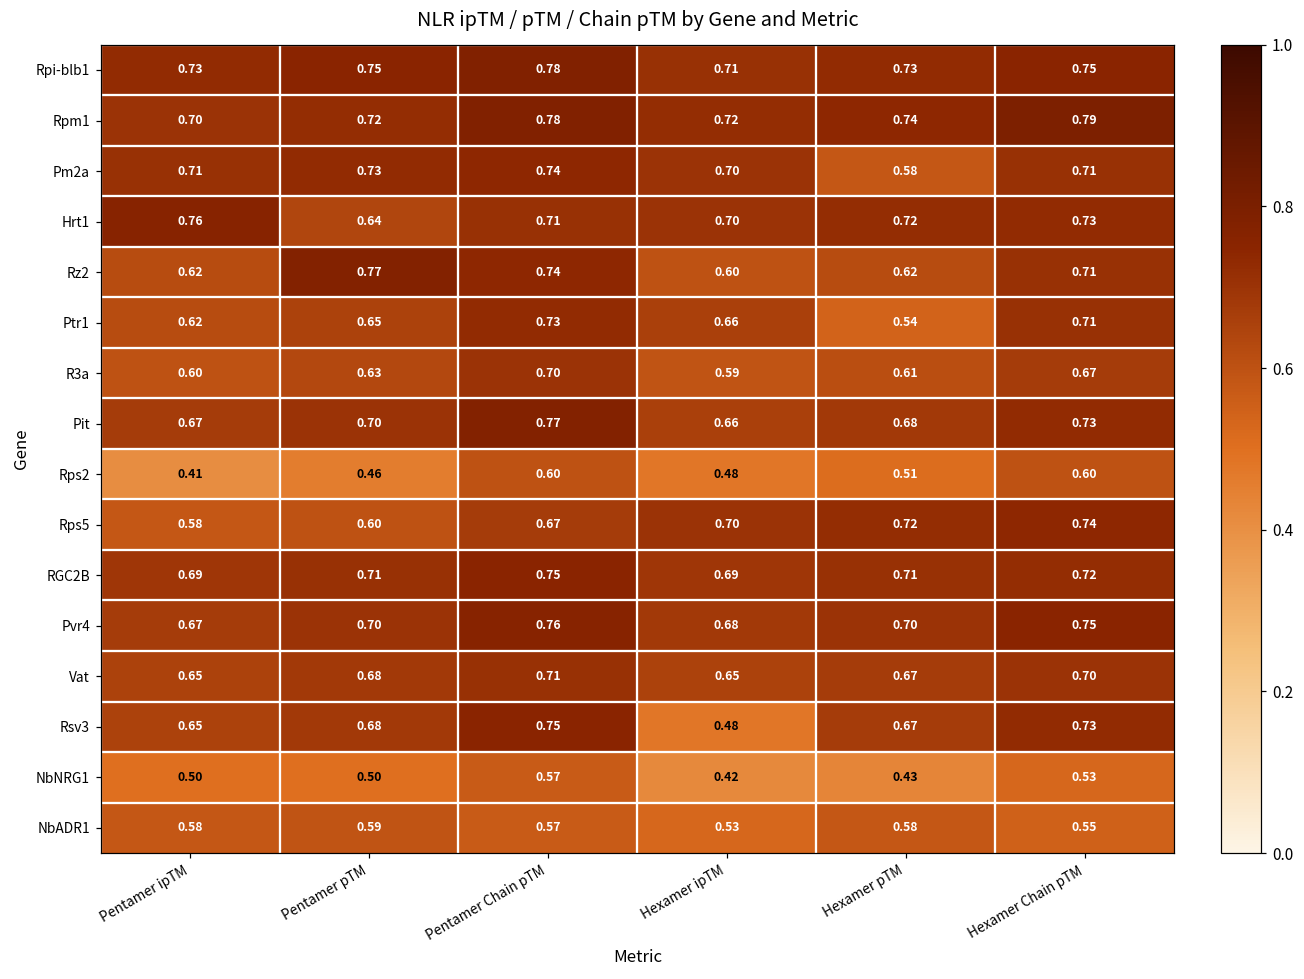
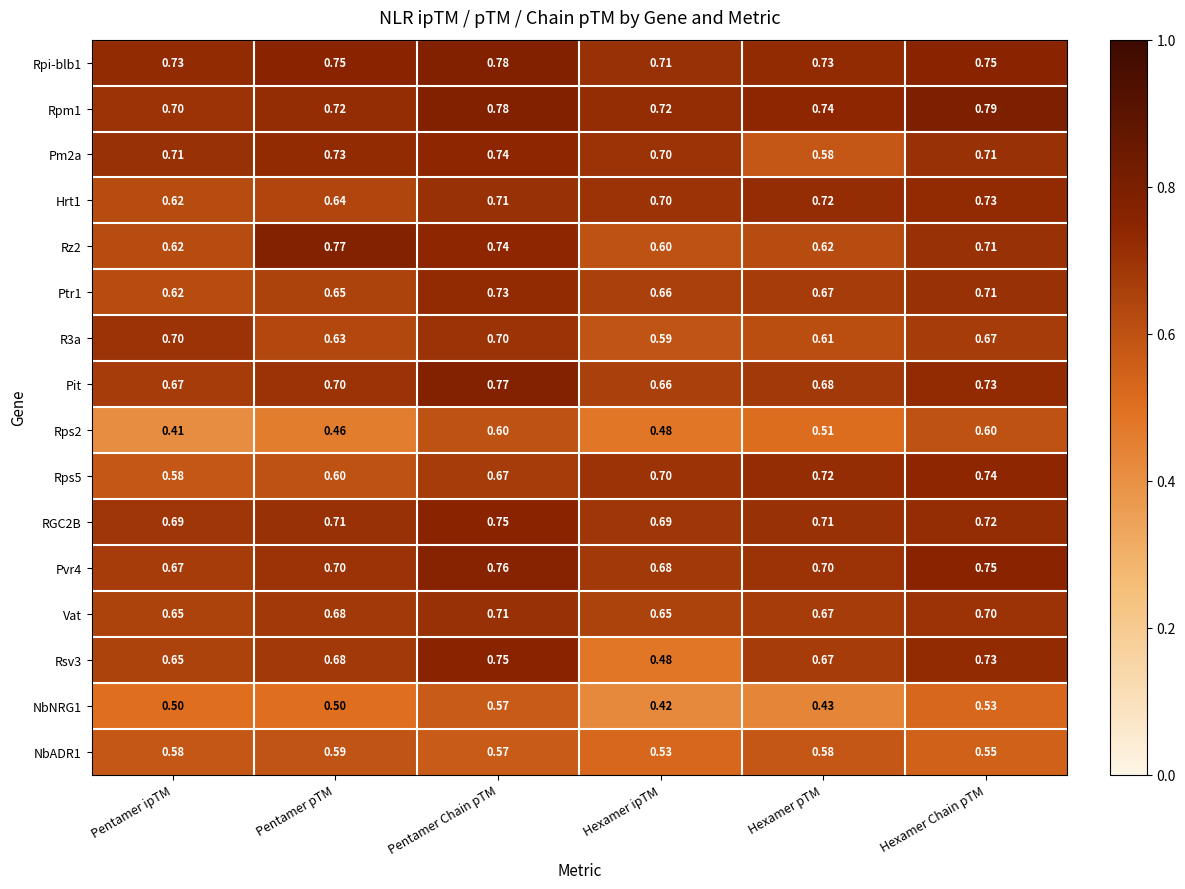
  {
    "Rpi-blb1": {
      "Pentamer ipTM": 0.73,
      "Pentamer pTM": 0.75,
      "Pentamer Chain pTM": 0.78,
      "Hexamer ipTM": 0.71,
      "Hexamer pTM": 0.73,
      "Hexamer Chain pTM": 0.75
    },
    "Rpm1": {
      "Pentamer ipTM": 0.70,
      "Pentamer pTM": 0.72,
      "Pentamer Chain pTM": 0.78,
      "Hexamer ipTM": 0.72,
      "Hexamer pTM": 0.74,
      "Hexamer Chain pTM": 0.79
    },
    "Pm2a": {
      "Pentamer ipTM": 0.71,
      "Pentamer pTM": 0.73,
      "Pentamer Chain pTM": 0.74,
      "Hexamer ipTM": 0.70,
      "Hexamer pTM": 0.58,
      "Hexamer Chain pTM": 0.71
    },
    "Hrt1": {
-     "Pentamer ipTM": 0.76,
+     "Pentamer ipTM": 0.62,
      "Pentamer pTM": 0.64,
      "Pentamer Chain pTM": 0.71,
      "Hexamer ipTM": 0.70,
      "Hexamer pTM": 0.72,
      "Hexamer Chain pTM": 0.73
    },
    "Rz2": {
      "Pentamer ipTM": 0.62,
      "Pentamer pTM": 0.77,
      "Pentamer Chain pTM": 0.74,
      "Hexamer ipTM": 0.60,
      "Hexamer pTM": 0.62,
      "Hexamer Chain pTM": 0.71
    },
    "Ptr1": {
      "Pentamer ipTM": 0.62,
      "Pentamer pTM": 0.65,
      "Pentamer Chain pTM": 0.73,
      "Hexamer ipTM": 0.66,
-     "Hexamer pTM": 0.54,
+     "Hexamer pTM": 0.67,
      "Hexamer Chain pTM": 0.71
    },
    "R3a": {
-     "Pentamer ipTM": 0.60,
+     "Pentamer ipTM": 0.70,
      "Pentamer pTM": 0.63,
      "Pentamer Chain pTM": 0.70,
      "Hexamer ipTM": 0.59,
      "Hexamer pTM": 0.61,
      "Hexamer Chain pTM": 0.67
    },
    "Pit": {
      "Pentamer ipTM": 0.67,
      "Pentamer pTM": 0.70,
      "Pentamer Chain pTM": 0.77,
      "Hexamer ipTM": 0.66,
      "Hexamer pTM": 0.68,
      "Hexamer Chain pTM": 0.73
    },
    "Rps2": {
      "Pentamer ipTM": 0.41,
      "Pentamer pTM": 0.46,
      "Pentamer Chain pTM": 0.60,
      "Hexamer ipTM": 0.48,
      "Hexamer pTM": 0.51,
      "Hexamer Chain pTM": 0.60
    },
    "Rps5": {
      "Pentamer ipTM": 0.58,
      "Pentamer pTM": 0.60,
      "Pentamer Chain pTM": 0.67,
      "Hexamer ipTM": 0.70,
      "Hexamer pTM": 0.72,
      "Hexamer Chain pTM": 0.74
    },
    "RGC2B": {
      "Pentamer ipTM": 0.69,
      "Pentamer pTM": 0.71,
      "Pentamer Chain pTM": 0.75,
      "Hexamer ipTM": 0.69,
      "Hexamer pTM": 0.71,
      "Hexamer Chain pTM": 0.72
    },
    "Pvr4": {
      "Pentamer ipTM": 0.67,
      "Pentamer pTM": 0.70,
      "Pentamer Chain pTM": 0.76,
      "Hexamer ipTM": 0.68,
      "Hexamer pTM": 0.70,
      "Hexamer Chain pTM": 0.75
    },
    "Vat": {
      "Pentamer ipTM": 0.65,
      "Pentamer pTM": 0.68,
      "Pentamer Chain pTM": 0.71,
      "Hexamer ipTM": 0.65,
      "Hexamer pTM": 0.67,
      "Hexamer Chain pTM": 0.70
    },
    "Rsv3": {
      "Pentamer ipTM": 0.65,
      "Pentamer pTM": 0.68,
      "Pentamer Chain pTM": 0.75,
      "Hexamer ipTM": 0.48,
      "Hexamer pTM": 0.67,
      "Hexamer Chain pTM": 0.73
    },
    "NbNRG1": {
      "Pentamer ipTM": 0.50,
      "Pentamer pTM": 0.50,
      "Pentamer Chain pTM": 0.57,
      "Hexamer ipTM": 0.42,
      "Hexamer pTM": 0.43,
      "Hexamer Chain pTM": 0.53
    },
    "NbADR1": {
      "Pentamer ipTM": 0.58,
      "Pentamer pTM": 0.59,
      "Pentamer Chain pTM": 0.57,
      "Hexamer ipTM": 0.53,
      "Hexamer pTM": 0.58,
      "Hexamer Chain pTM": 0.55
    }
  }
